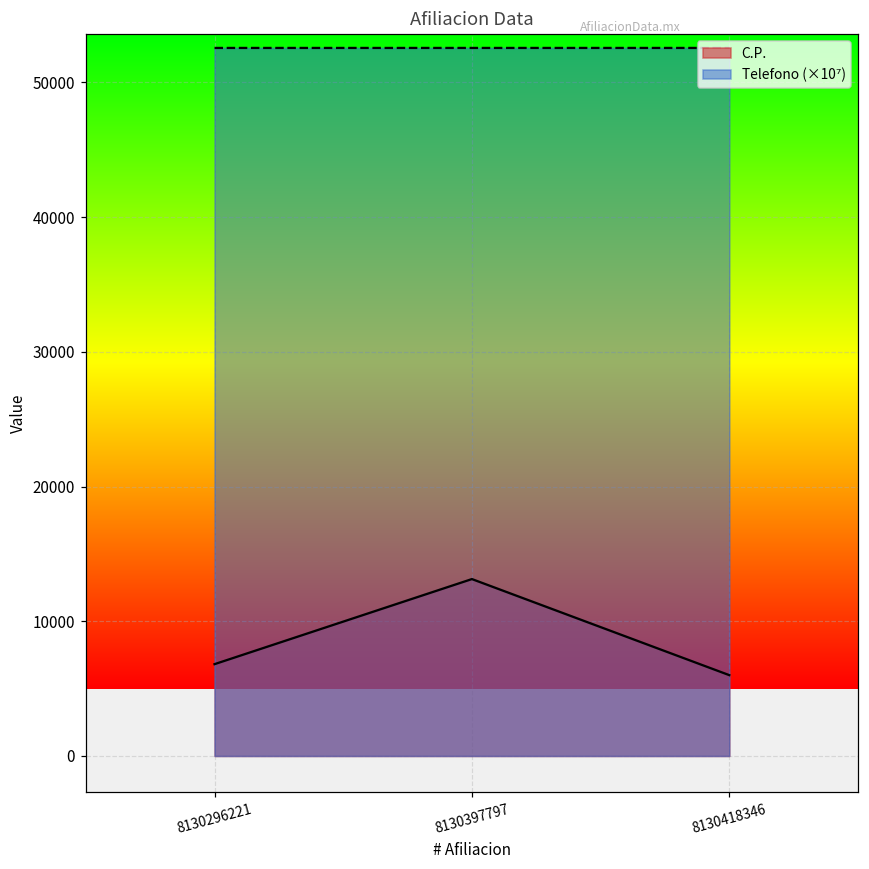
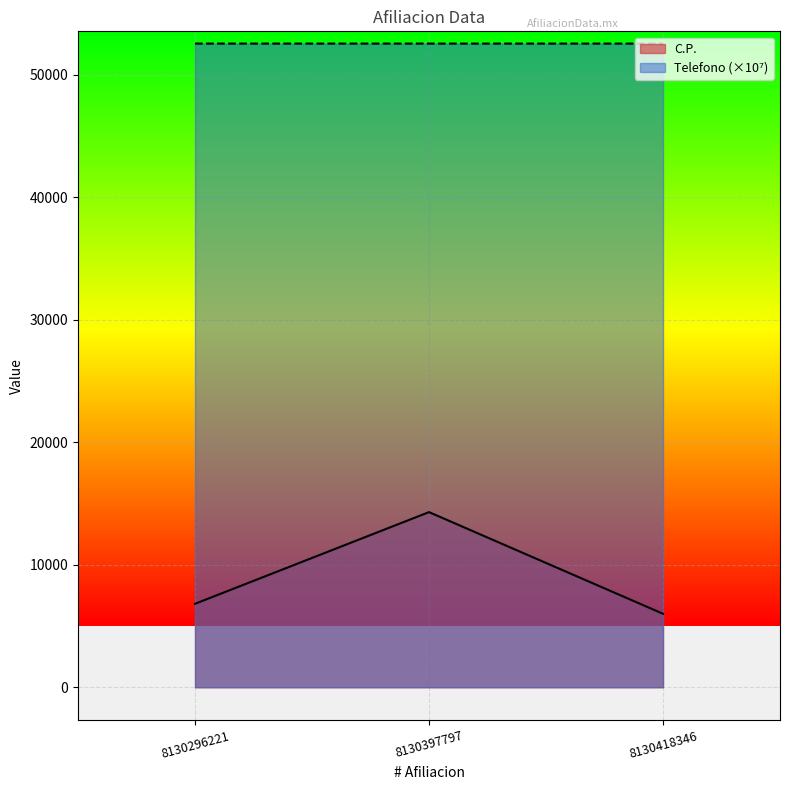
  {
    "C.P.": {
      "8130296221": 6800,
-     "8130397797": 13100,
+     "8130397797": 14300,
      "8130418346": 6000
    },
    "Telefono (×10⁷)": {
      "8130296221": 52600,
      "8130397797": 52600
    }
  }
